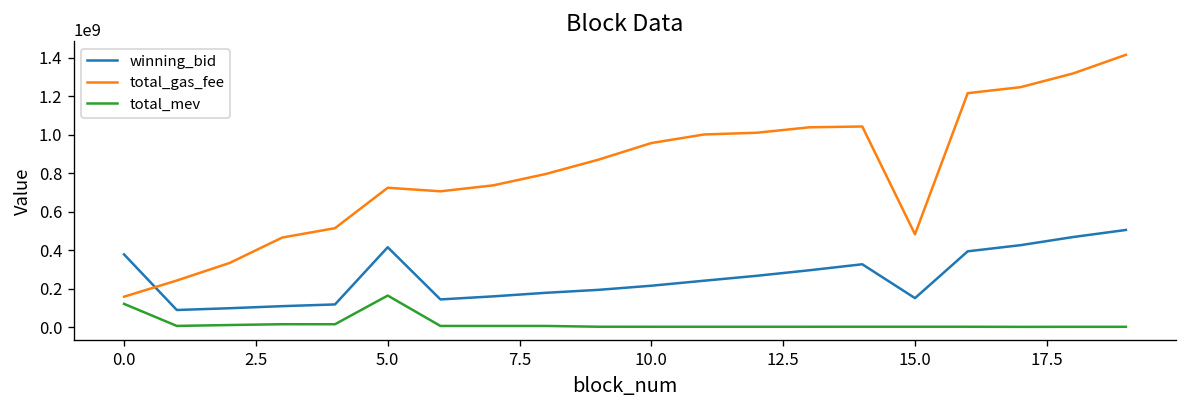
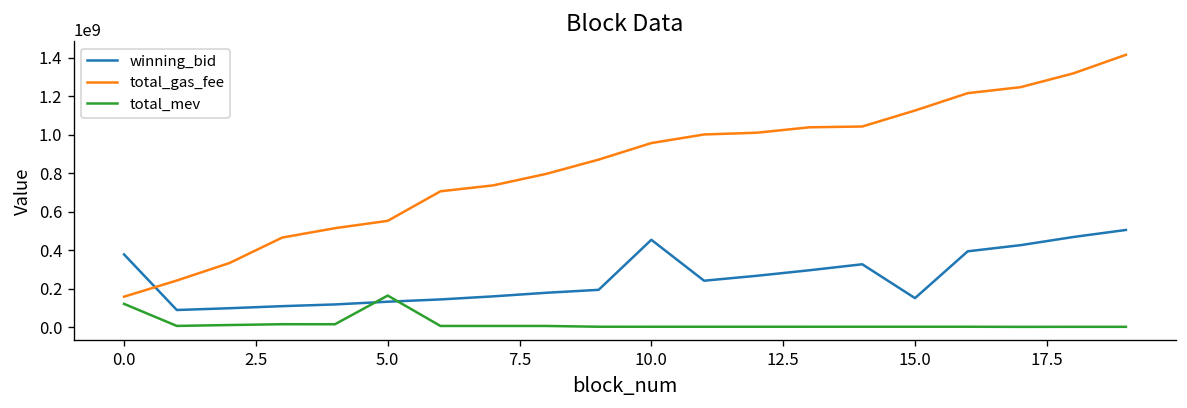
  {
    "winning_bid": {
      "0.0": 380000000,
-     "5.0": 410000000,
-     "10.0": 210000000,
+     "5.0": 130000000,
+     "10.0": 450000000,
      "15.0": 150000000
    },
    "total_gas_fee": {
      "0.0": 160000000,
-     "5.0": 720000000,
+     "5.0": 550000000,
      "10.0": 960000000,
-     "15.0": 480000000
+     "15.0": 1120000000
    },
    "total_mev": {
      "0.0": 120000000,
      "5.0": 160000000,
      "10.0": 0,
      "15.0": 0
    }
  }
